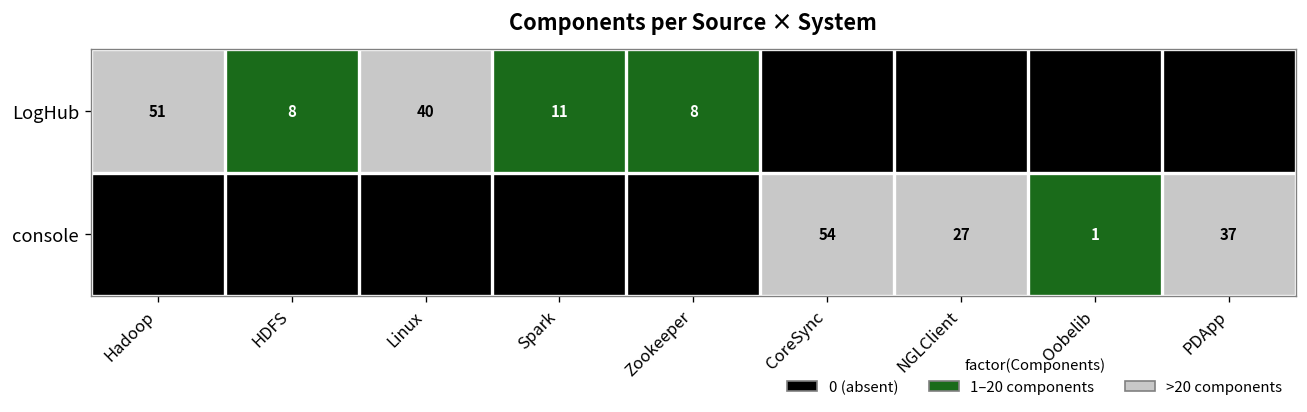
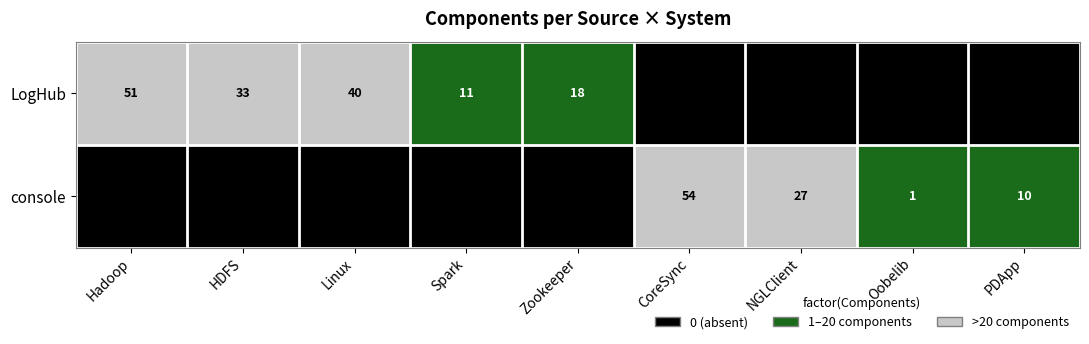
  {
    "LogHub": {
      "Hadoop": 51,
-     "HDFS": 8,
+     "HDFS": 33,
      "Linux": 40,
      "Spark": 11,
-     "Zookeeper": 8
+     "Zookeeper": 18
    },
    "console": {
      "CoreSync": 54,
      "NGLClient": 27,
      "Oobelib": 1,
-     "PDApp": 37
+     "PDApp": 10
    }
  }
